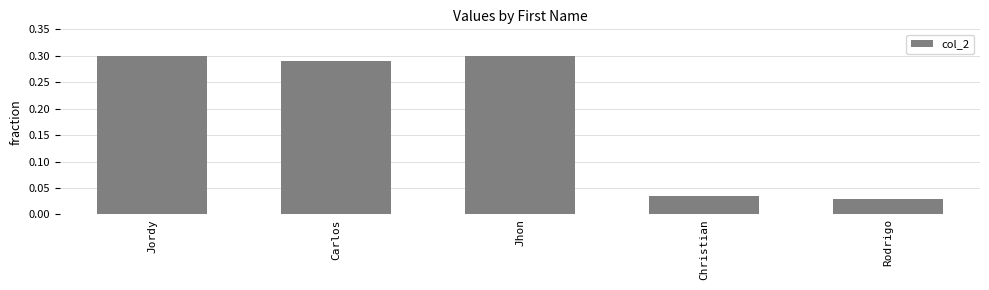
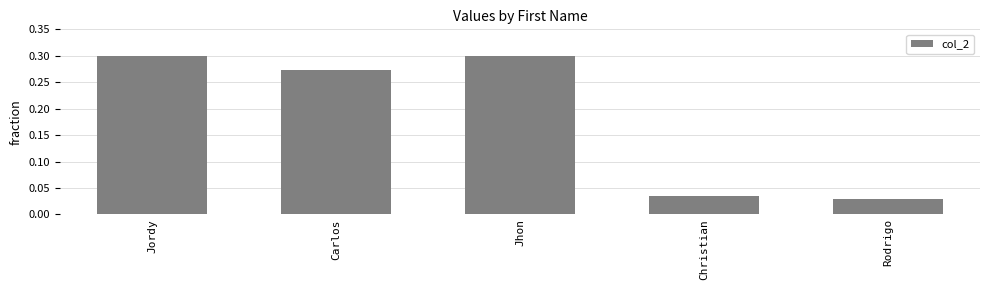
  {
    "Jordy": 0.30,
-   "Carlos": 0.29,
+   "Carlos": 0.27,
    "Jhon": 0.30,
    "Christian": 0.03,
    "Rodrigo": 0.03
  }
